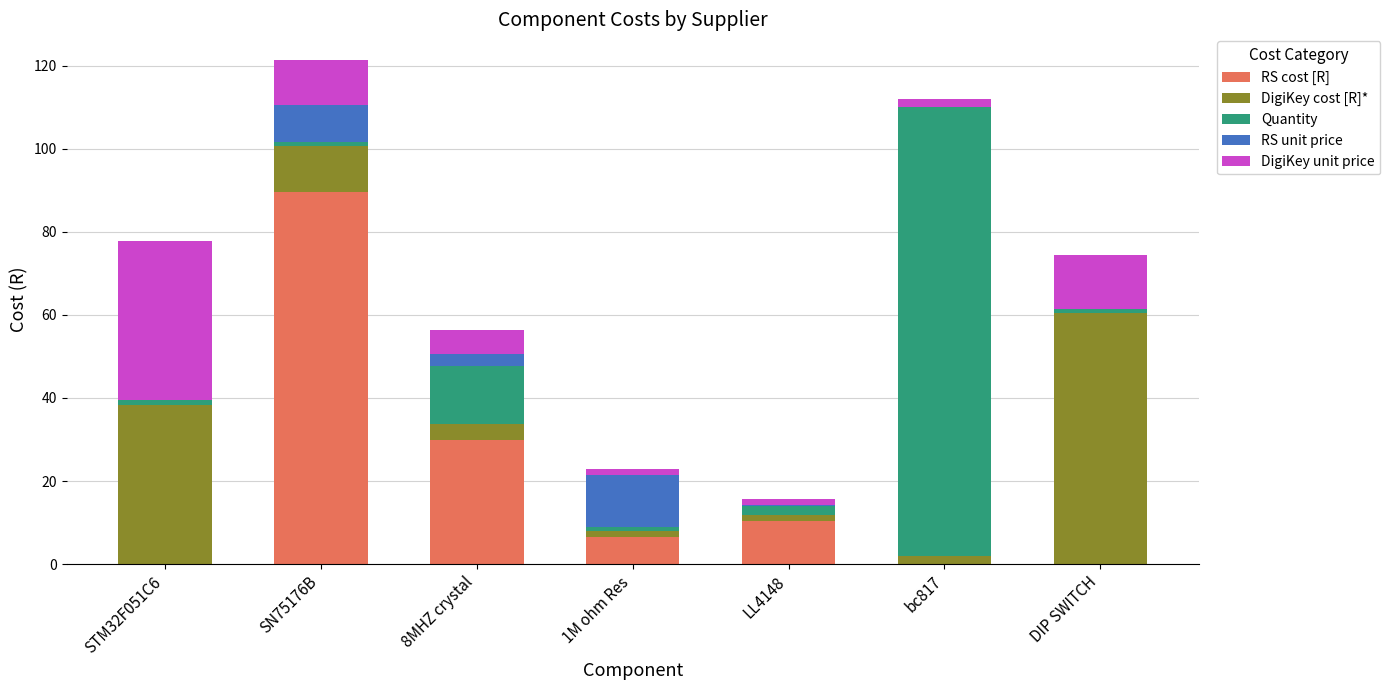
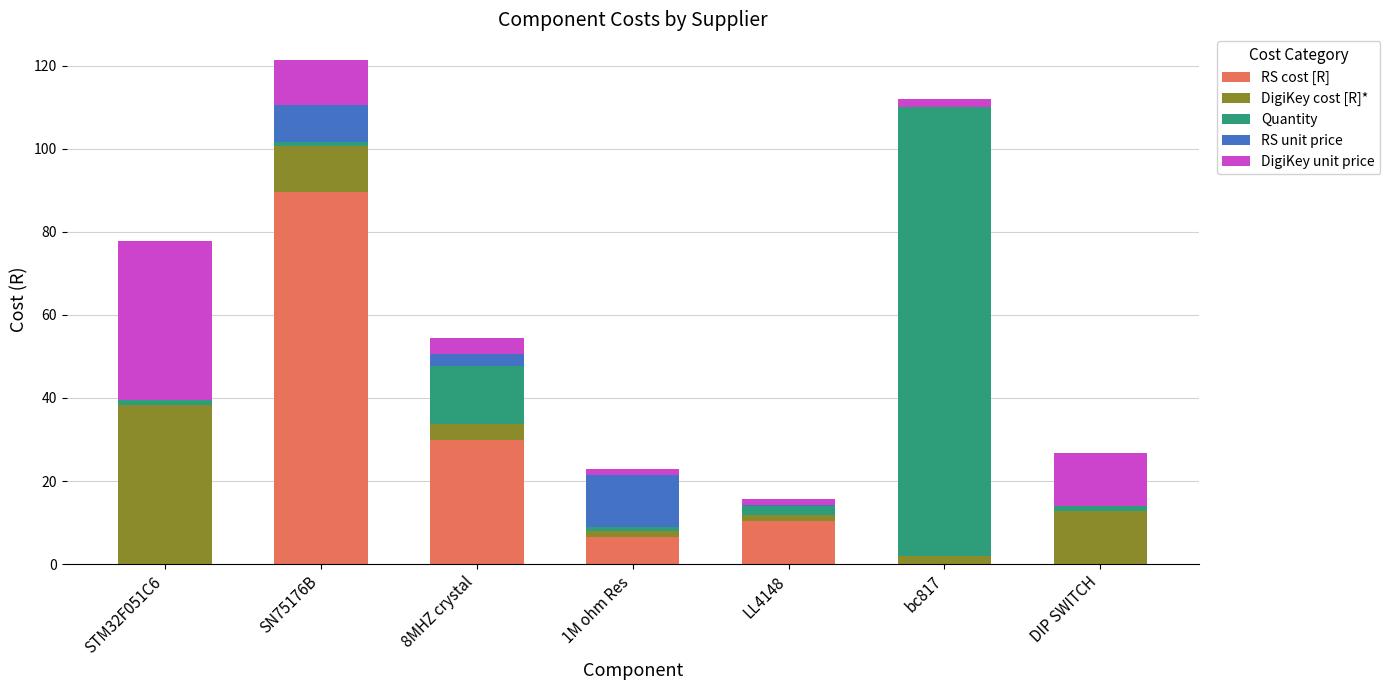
  {
    "RS cost [R]": {
      "STM32F051C6": 0,
      "SN75176B": 90,
      "8MHZ crystal": 30,
      "1M ohm Res": 7,
      "LL4148": 10,
      "bc817": 0,
      "DIP SWITCH": 0
    },
    "DigiKey cost [R]*": {
      "STM32F051C6": 38,
      "SN75176B": 11,
      "8MHZ crystal": 4,
      "1M ohm Res": 1,
      "LL4148": 1,
      "bc817": 2,
-     "DIP SWITCH": 60
+     "DIP SWITCH": 13
    },
    "Quantity": {
      "STM32F051C6": 1,
      "SN75176B": 1,
      "8MHZ crystal": 14,
      "1M ohm Res": 1,
      "LL4148": 2,
      "bc817": 108,
      "DIP SWITCH": 1
    },
    "RS unit price": {
      "STM32F051C6": 0,
      "SN75176B": 9,
      "8MHZ crystal": 3,
      "1M ohm Res": 13,
      "bc817": 0,
      "DIP SWITCH": 0
    },
    "DigiKey unit price": {
      "STM32F051C6": 38,
      "SN75176B": 11,
-     "8MHZ crystal": 6,
+     "8MHZ crystal": 4,
      "1M ohm Res": 1,
      "LL4148": 1,
      "bc817": 2,
      "DIP SWITCH": 13
    }
  }
